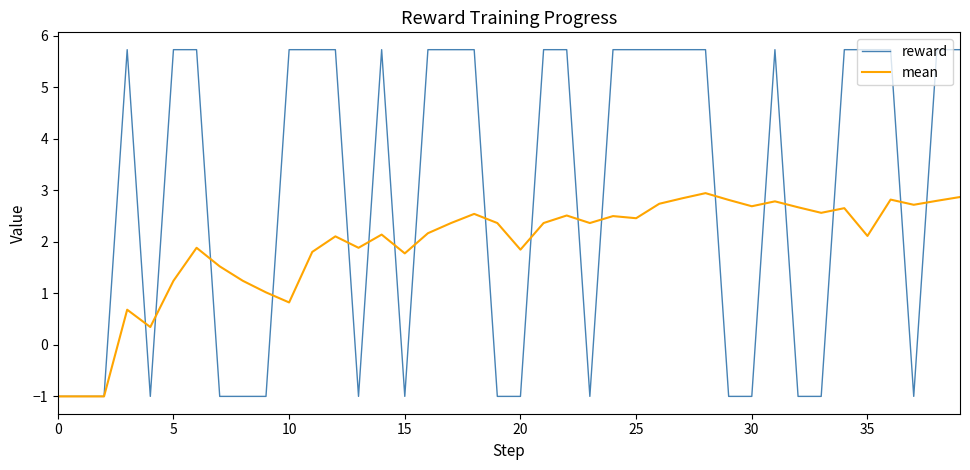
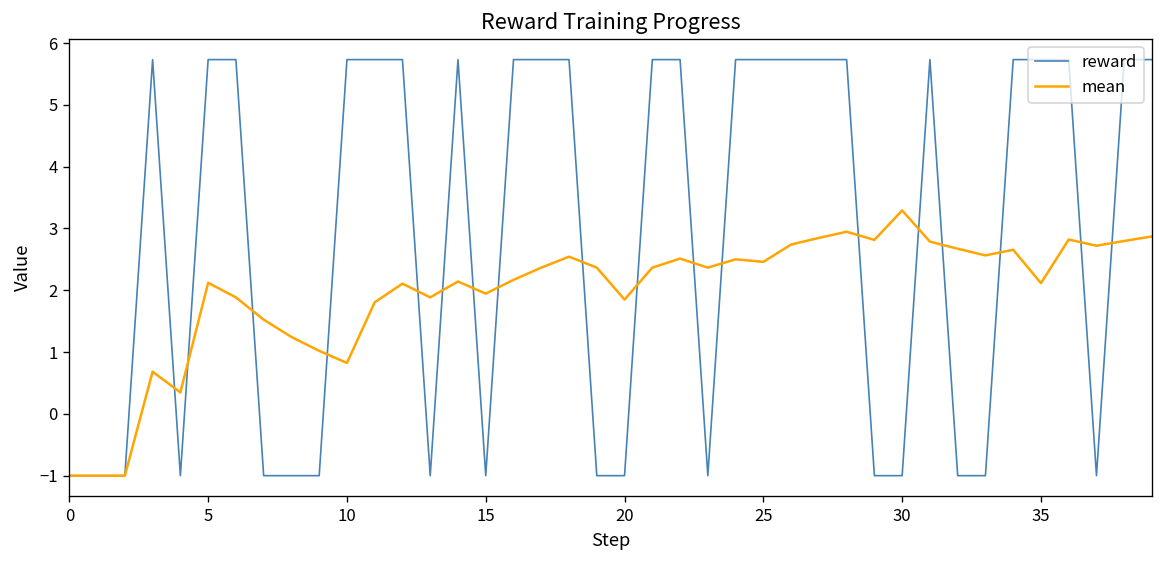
  {
    "reward": {
      "5": 5.7,
      "10": 5.7,
      "15": -1.0,
      "20": -1.0,
      "25": 5.7,
      "30": -1.0
    },
    "mean": {
-     "5": 1.2,
+     "5": 2.1,
      "10": 0.8,
-     "15": 1.8,
+     "15": 1.9,
      "20": 1.8,
      "25": 2.5,
-     "30": 2.7,
+     "30": 3.3,
      "35": 2.1
    }
  }
